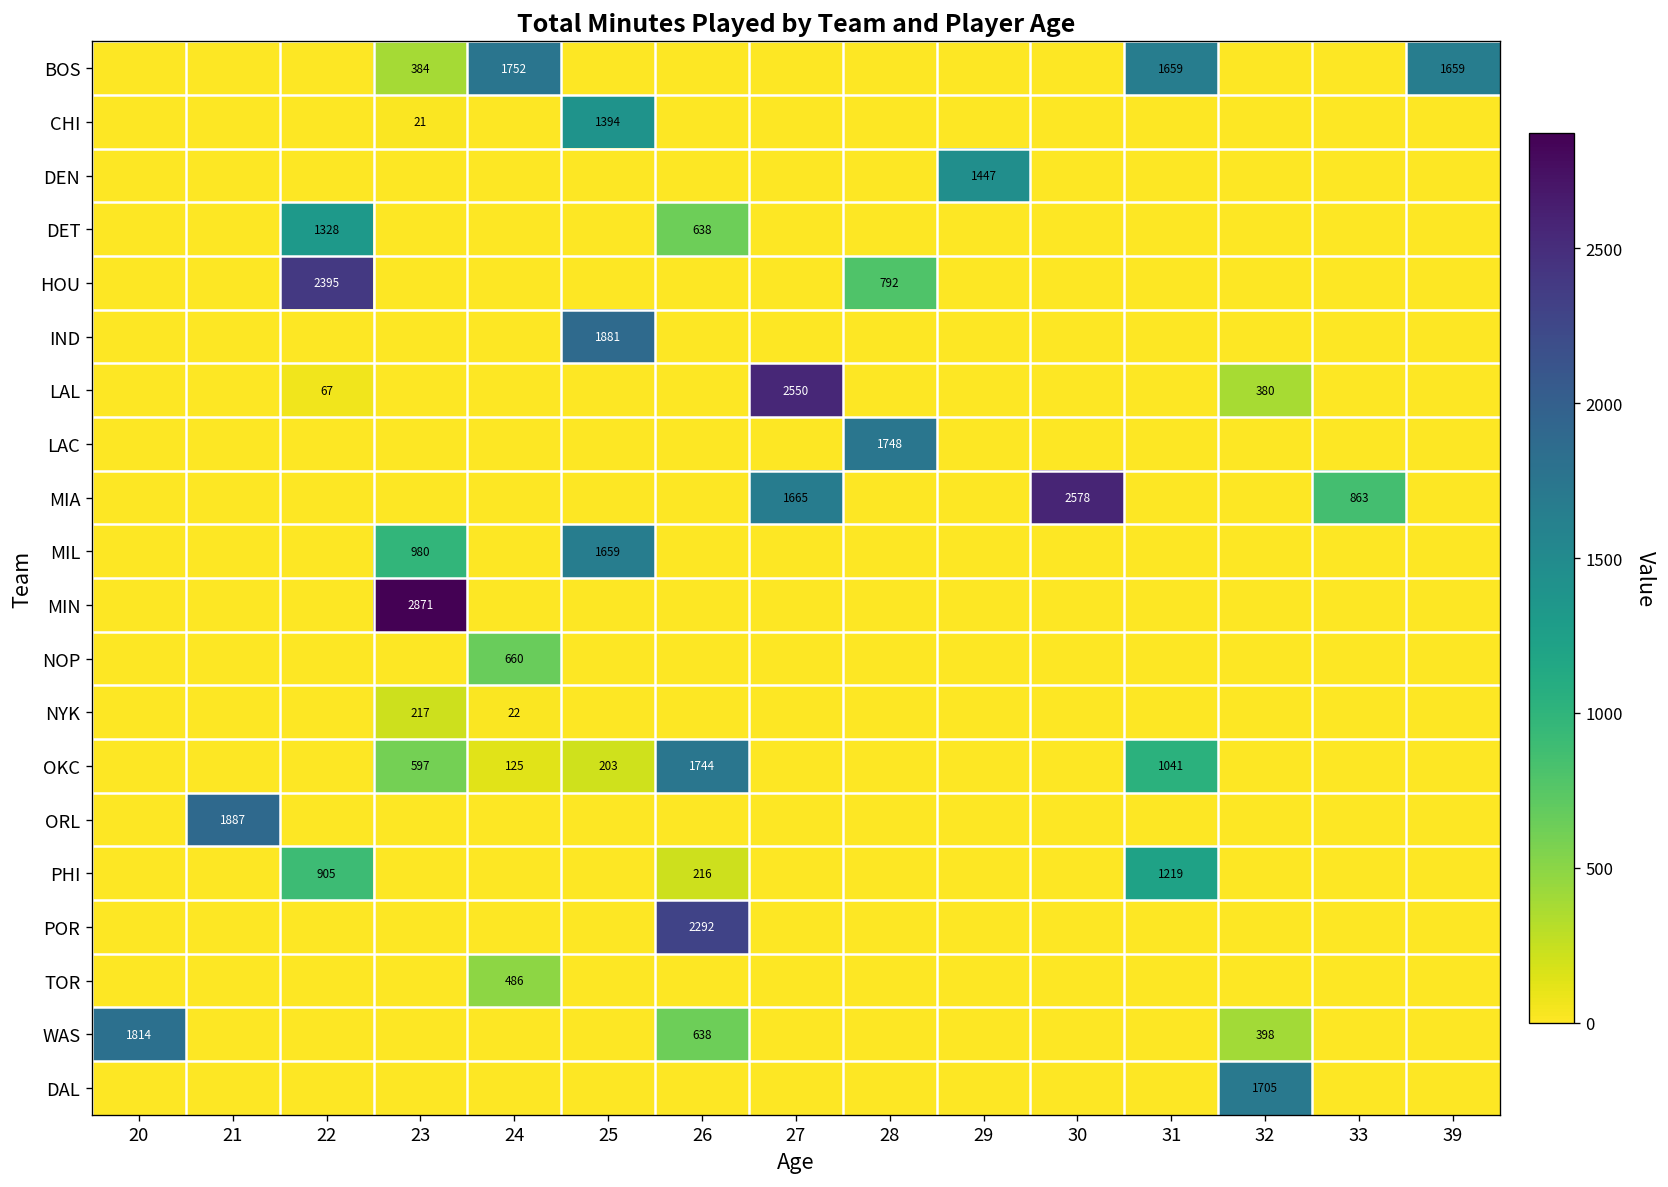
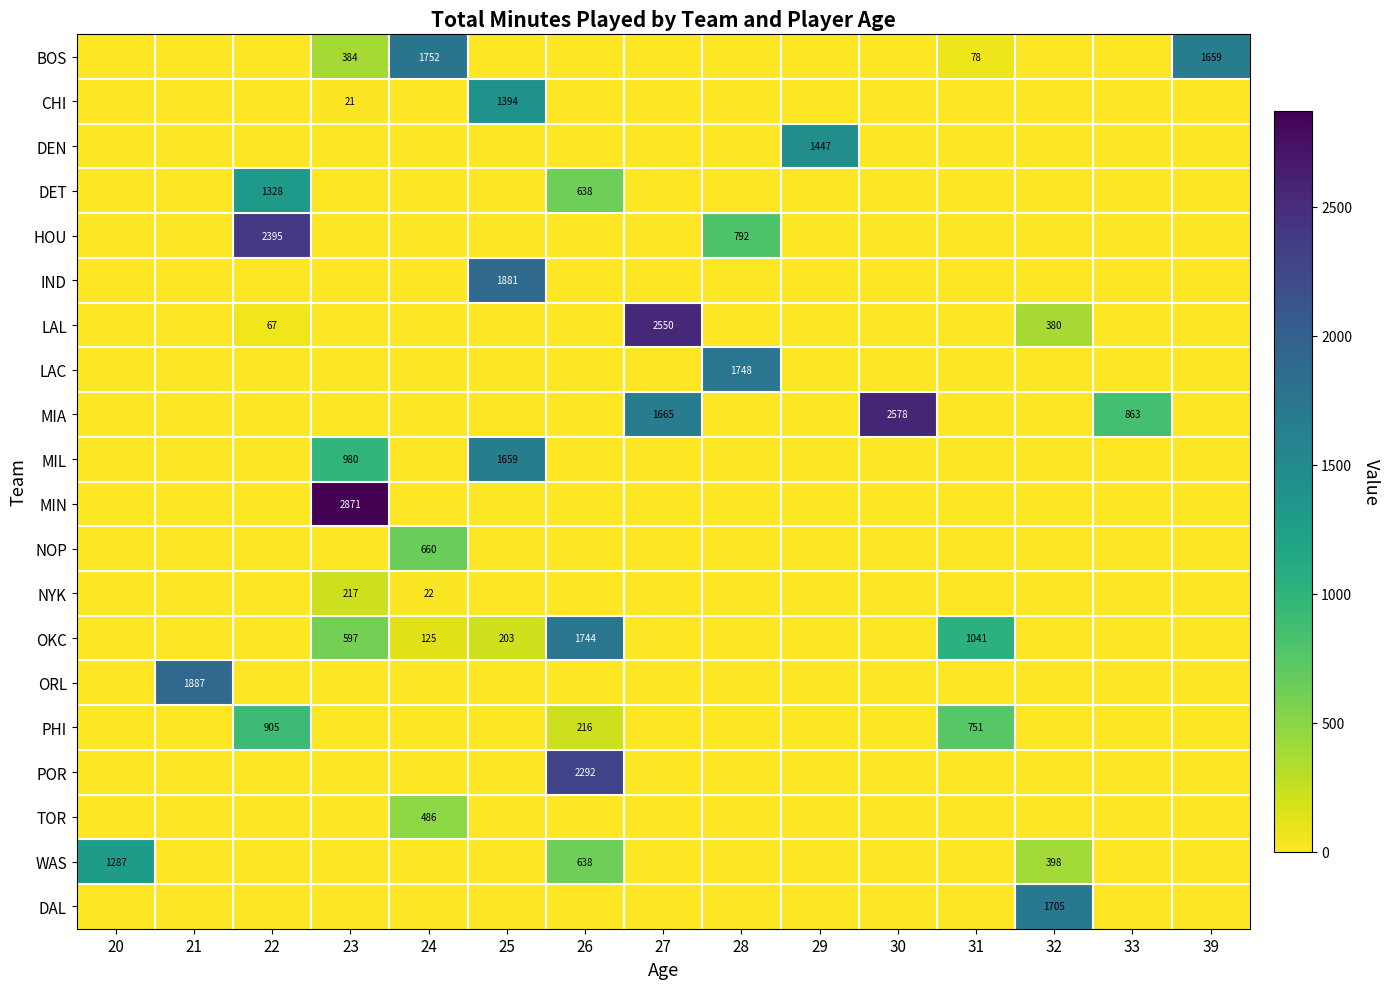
  {
    "BOS": {
      "23": 384,
      "24": 1752,
-     "31": 1659,
+     "31": 78,
      "39": 1659
    },
    "CHI": {
      "23": 21,
      "25": 1394
    },
    "DEN": {
      "29": 1447
    },
    "DET": {
      "22": 1328,
      "26": 638
    },
    "HOU": {
      "22": 2395,
      "28": 792
    },
    "IND": {
      "25": 1881
    },
    "LAL": {
      "22": 67,
      "27": 2550,
      "32": 380
    },
    "LAC": {
      "28": 1748
    },
    "MIA": {
      "27": 1665,
      "30": 2578,
      "33": 863
    },
    "MIL": {
      "23": 980,
      "25": 1659
    },
    "MIN": {
      "23": 2871
    },
    "NOP": {
      "24": 660
    },
    "NYK": {
      "23": 217,
      "24": 22
    },
    "OKC": {
      "23": 597,
      "24": 125,
      "25": 203,
      "26": 1744,
      "31": 1041
    },
    "ORL": {
      "21": 1887
    },
    "PHI": {
      "22": 905,
      "26": 216,
-     "31": 1219
+     "31": 751
    },
    "POR": {
      "26": 2292
    },
    "TOR": {
      "24": 486
    },
    "WAS": {
-     "20": 1814,
+     "20": 1287,
      "26": 638,
      "32": 398
    },
    "DAL": {
      "32": 1705
    }
  }
